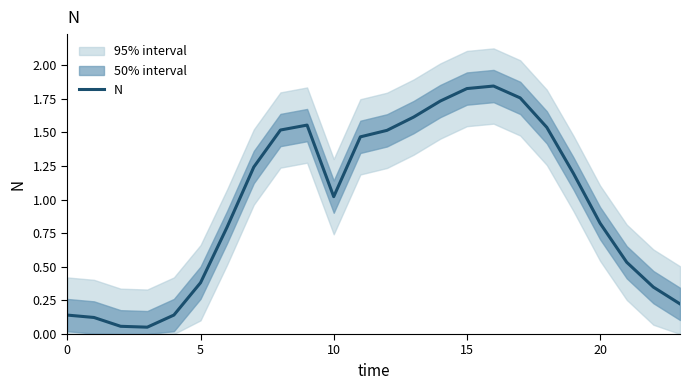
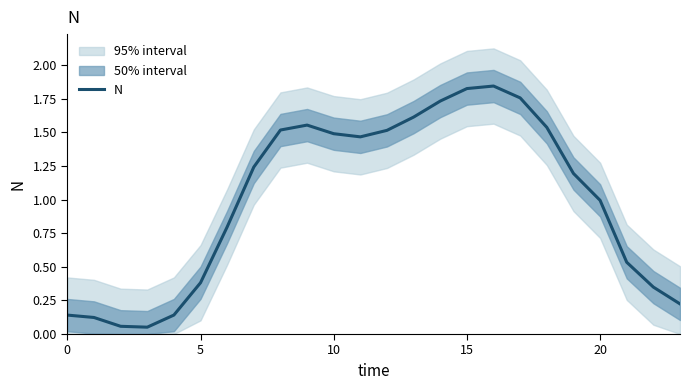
  {
    "N": {
      "0": 0.14,
      "5": 0.38,
-     "10": 1.02,
+     "10": 1.49,
      "15": 1.83,
-     "20": 0.82
+     "20": 0.99
    },
    "95% interval": {
      "0": 0.42
    }
  }
